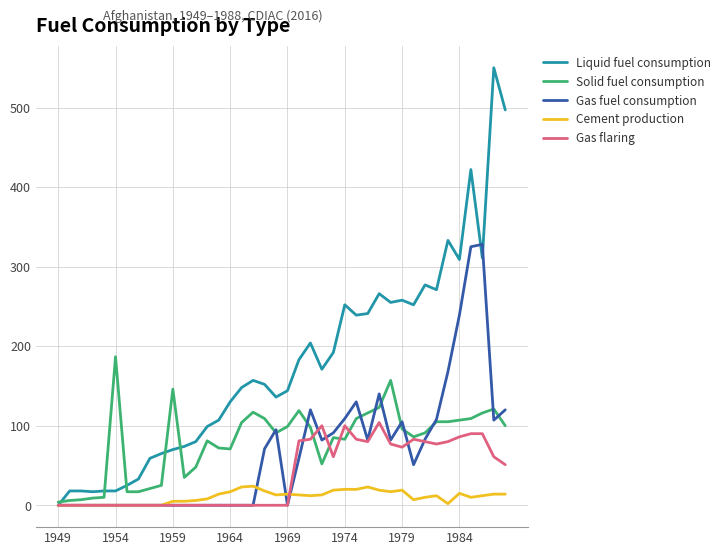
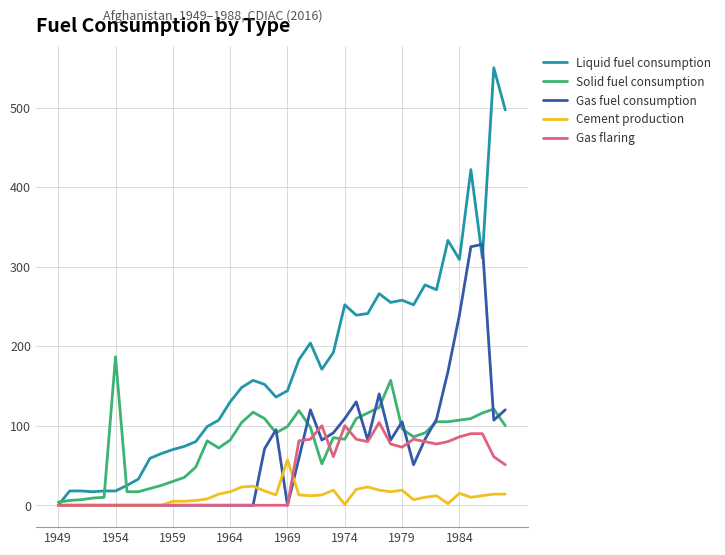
  {
    "Liquid fuel consumption": {
      "1954": 20,
      "1959": 70,
      "1964": 130,
      "1969": 140,
      "1974": 250,
      "1979": 260,
      "1984": 310
    },
    "Solid fuel consumption": {
      "1949": 0,
      "1954": 190,
-     "1959": 150,
-     "1964": 70,
+     "1959": 30,
+     "1964": 80,
      "1969": 100,
      "1974": 80,
      "1979": 100,
      "1984": 110
    },
    "Gas fuel consumption": {
      "1974": 110,
      "1979": 110,
      "1984": 240
    },
    "Cement production": {
      "1959": 10,
      "1964": 20,
-     "1969": 10,
-     "1974": 20,
+     "1969": 60,
+     "1974": 0,
      "1979": 20,
      "1984": 20
    },
    "Gas flaring": {
      "1974": 100,
      "1979": 70,
      "1984": 90
    }
  }
